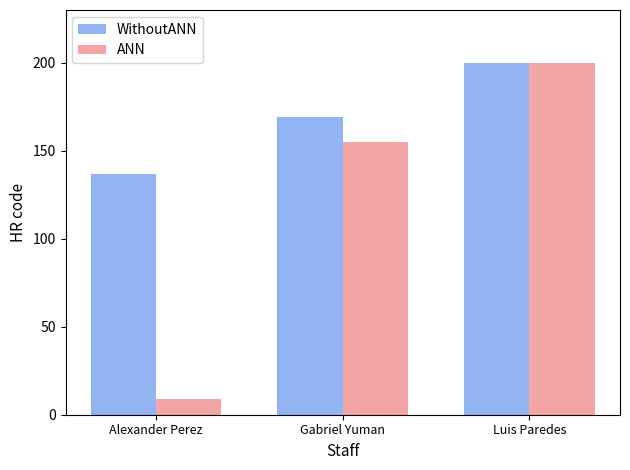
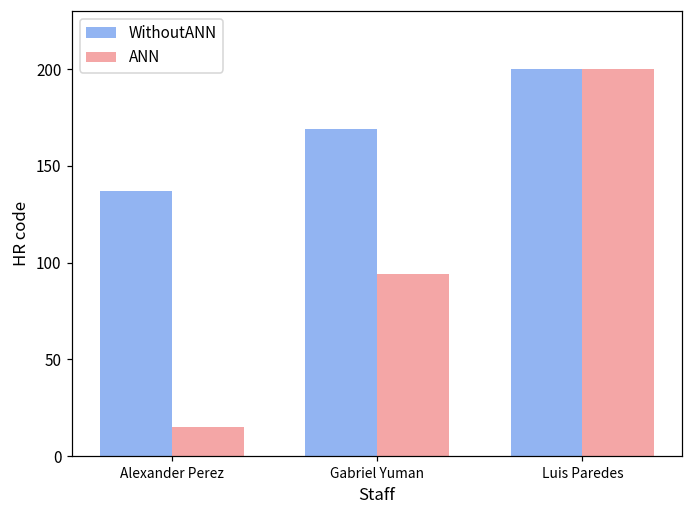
  {
    "WithoutANN": {
      "Alexander Perez": 137,
      "Gabriel Yuman": 169,
      "Luis Paredes": 200
    },
    "ANN": {
-     "Alexander Perez": 9,
-     "Gabriel Yuman": 155,
+     "Alexander Perez": 15,
+     "Gabriel Yuman": 94,
      "Luis Paredes": 200
    }
  }
